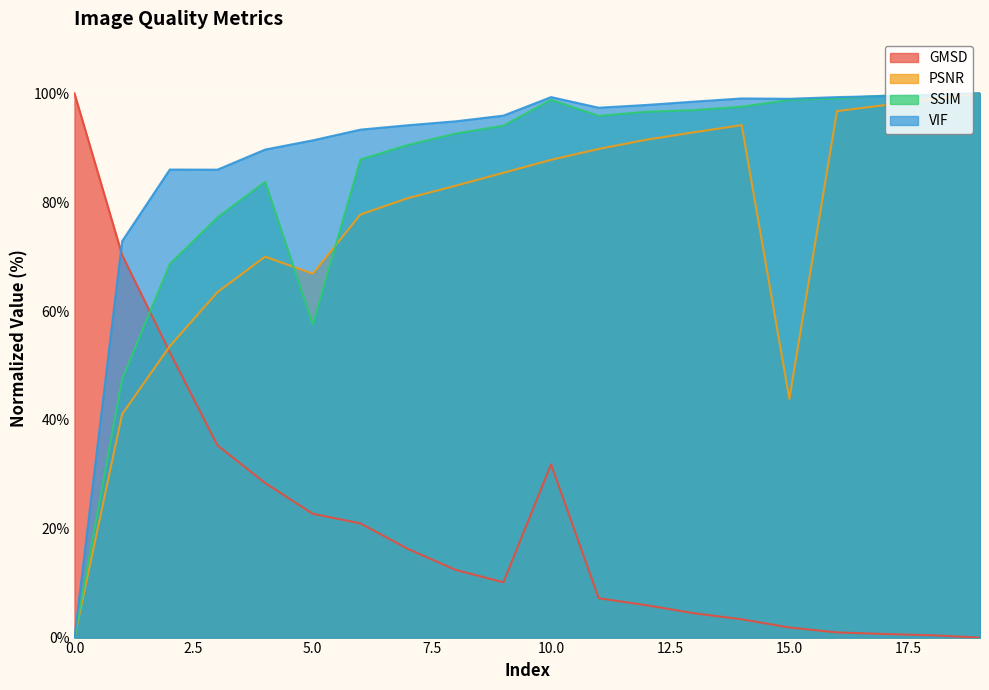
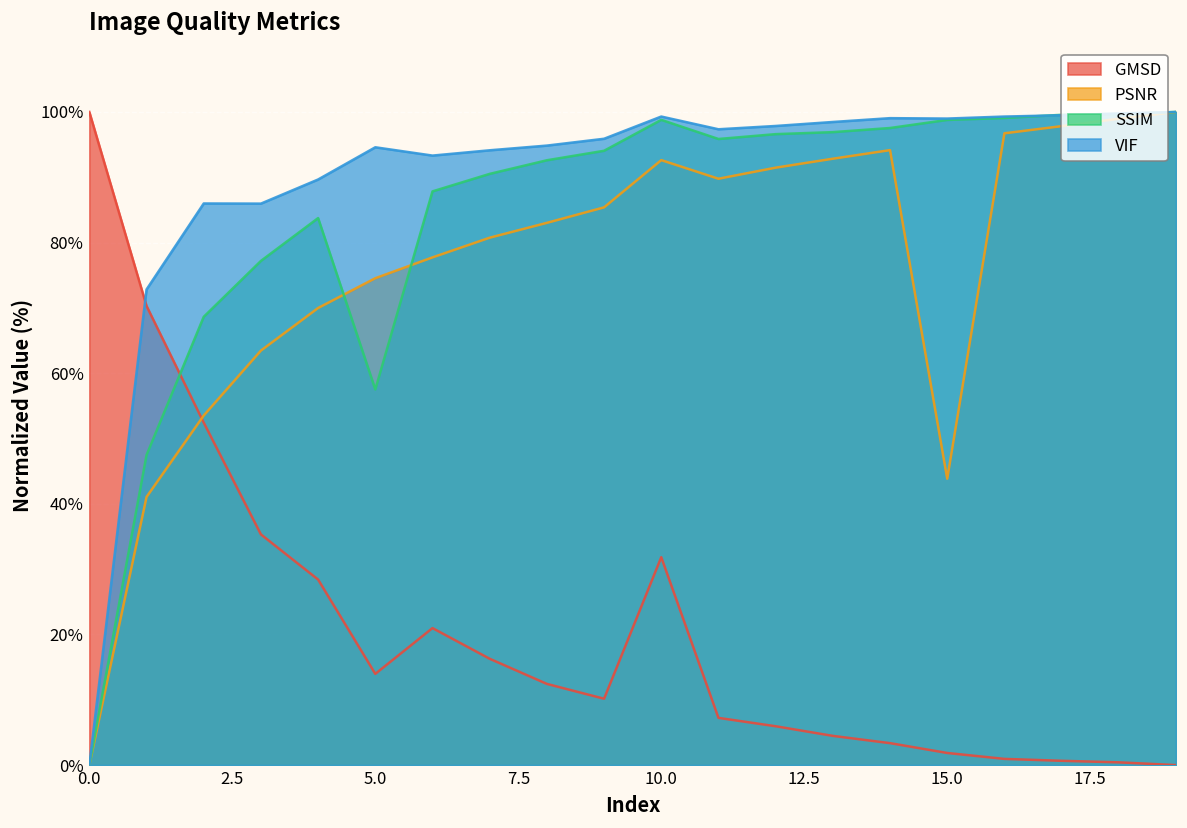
  {
    "GMSD": {
      "0.0": "100%",
-     "5.0": "23%",
+     "5.0": "14%",
      "10.0": "32%",
      "15.0": "2%"
    },
    "PSNR": {
-     "5.0": "67%",
-     "10.0": "88%",
+     "5.0": "75%",
+     "10.0": "93%",
      "15.0": "44%"
    },
    "SSIM": {
      "5.0": "58%",
      "10.0": "99%"
    },
    "VIF": {
-     "5.0": "91%",
+     "5.0": "95%",
      "10.0": "99%"
    }
  }
